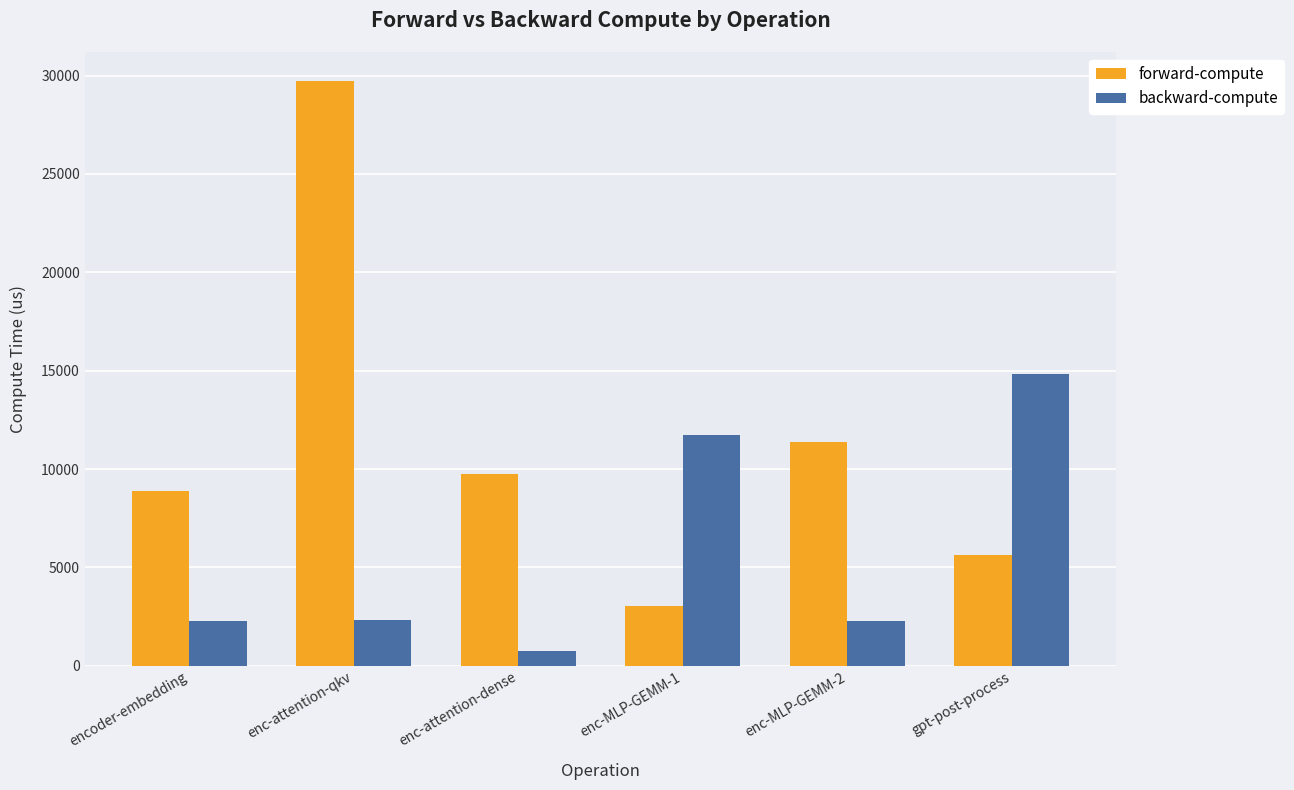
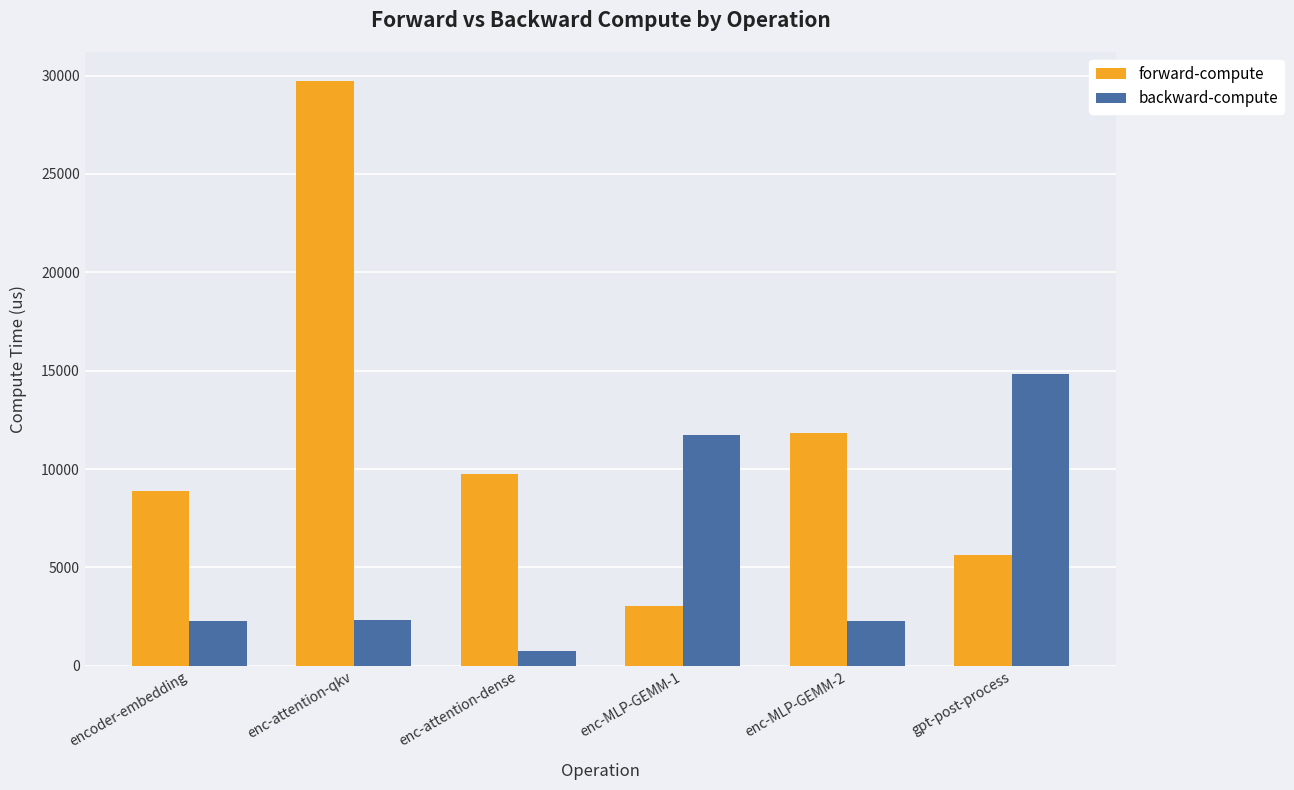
  {
    "forward-compute": {
      "encoder-embedding": 8900,
      "enc-attention-qkv": 29700,
      "enc-attention-dense": 9700,
      "enc-MLP-GEMM-1": 3000,
-     "enc-MLP-GEMM-2": 11400,
+     "enc-MLP-GEMM-2": 11800,
      "gpt-post-process": 5600
    },
    "backward-compute": {
      "encoder-embedding": 2300,
      "enc-attention-qkv": 2300,
      "enc-attention-dense": 700,
      "enc-MLP-GEMM-1": 11700,
      "enc-MLP-GEMM-2": 2300,
      "gpt-post-process": 14800
    }
  }
